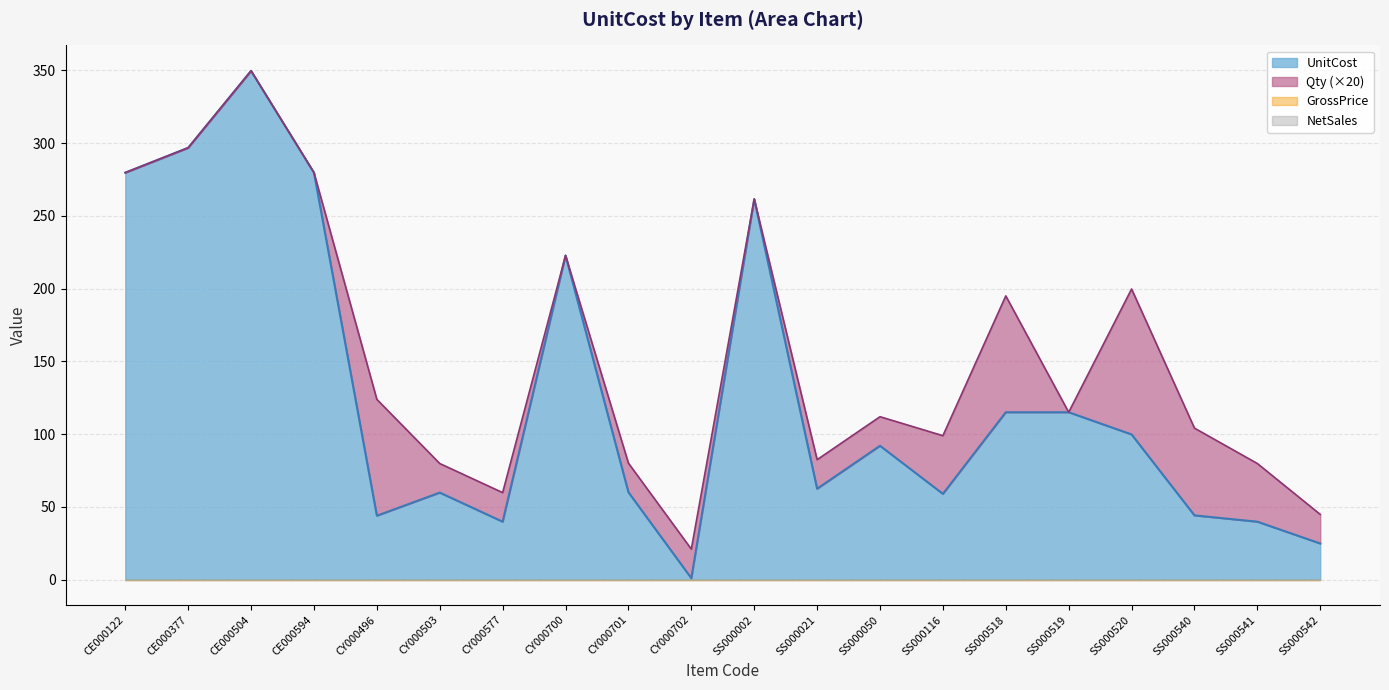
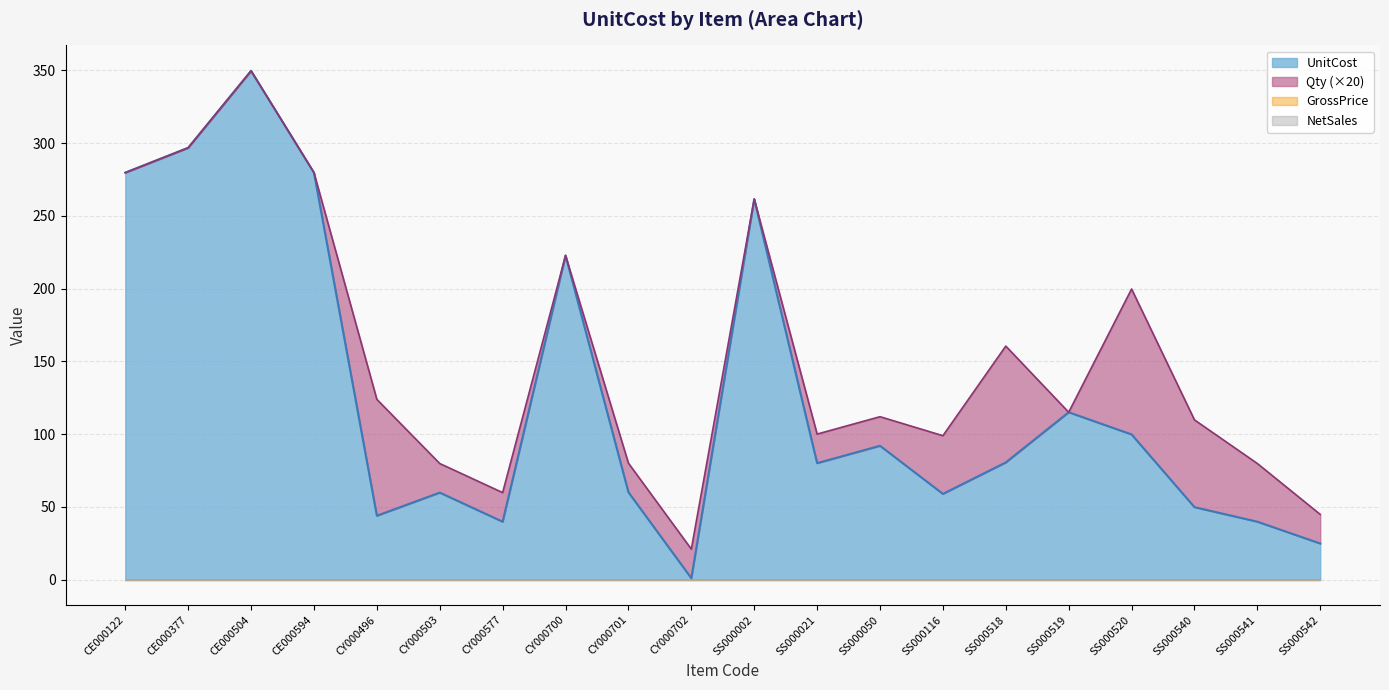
  {
    "UnitCost": {
      "CY000496": 44,
      "CY000503": 60,
      "CY000577": 40,
      "CY000701": 60,
-     "SS000021": 62,
+     "SS000021": 80,
      "SS000050": 92,
      "SS000116": 59,
-     "SS000518": 115,
+     "SS000518": 81,
      "SS000520": 100,
-     "SS000540": 44,
+     "SS000540": 50,
      "SS000541": 40,
      "SS000542": 25
    },
    "Qty (×20)": {
      "CY000496": 80,
      "CY000503": 20,
      "CY000577": 20,
      "CY000701": 20,
      "CY000702": 20,
      "SS000021": 20,
      "SS000050": 20,
      "SS000116": 40,
      "SS000518": 80,
      "SS000520": 100,
      "SS000540": 60,
      "SS000541": 40,
      "SS000542": 20
    },
    "NetSales": {
      "CE000122": 0,
      "CE000377": 0,
      "CE000504": 0,
      "CE000594": 0,
      "CY000496": 0,
      "CY000503": 0,
      "CY000577": 0,
      "CY000700": 0,
      "CY000701": 0,
      "SS000002": 0,
      "SS000021": 0,
      "SS000050": 0,
      "SS000116": 0,
      "SS000518": 0,
      "SS000519": 0,
      "SS000520": 0,
      "SS000540": 0,
      "SS000541": 0,
      "SS000542": 0
    }
  }
